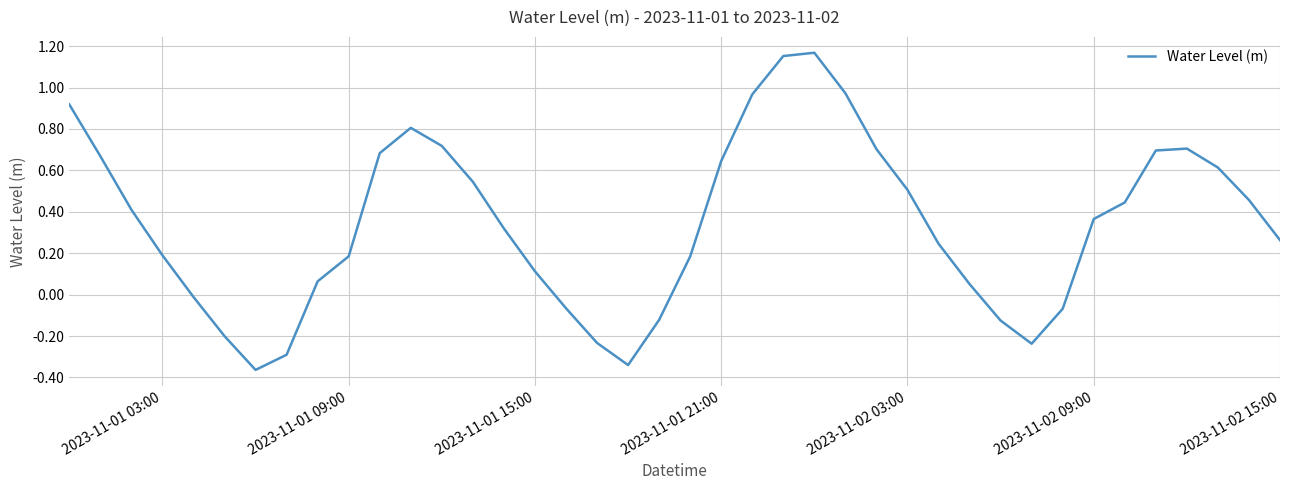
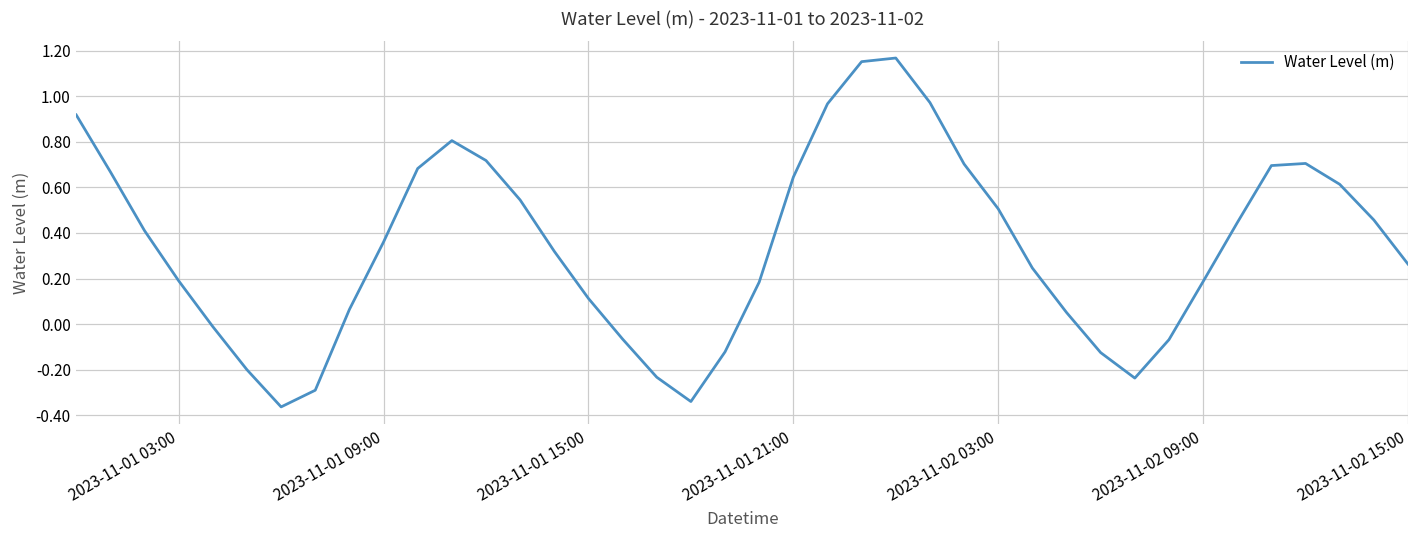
  {
    "2023-11-01 03:00": 0.19,
-   "2023-11-01 09:00": 0.18,
+   "2023-11-01 09:00": 0.36,
    "2023-11-01 15:00": 0.11,
    "2023-11-01 21:00": 0.65,
    "2023-11-02 03:00": 0.51,
-   "2023-11-02 09:00": 0.37,
+   "2023-11-02 09:00": 0.19,
    "2023-11-02 15:00": 0.26
  }
